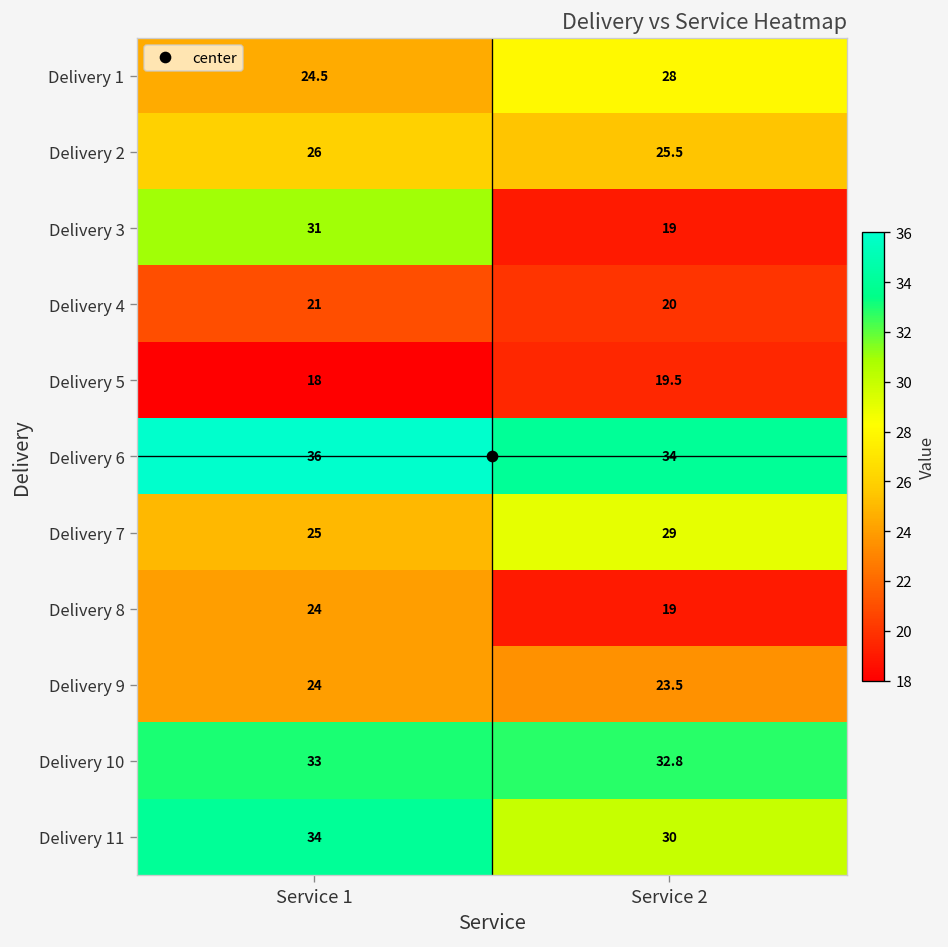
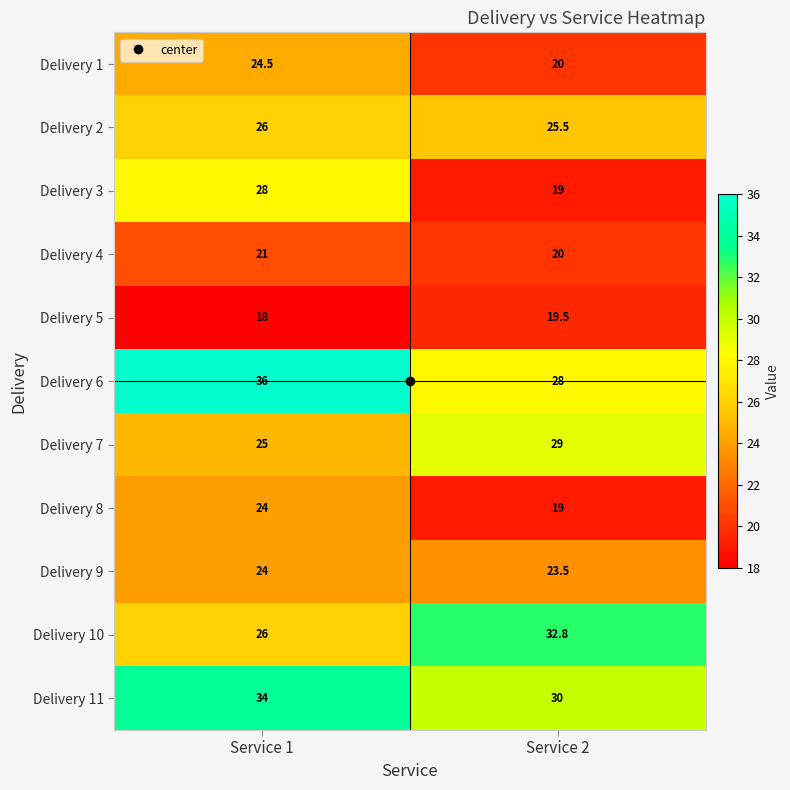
  {
    "Delivery 1": {
      "Service 1": 24.5,
-     "Service 2": 28
+     "Service 2": 20
    },
    "Delivery 2": {
      "Service 1": 26,
      "Service 2": 25.5
    },
    "Delivery 3": {
-     "Service 1": 31,
+     "Service 1": 28,
      "Service 2": 19
    },
    "Delivery 4": {
      "Service 1": 21,
      "Service 2": 20
    },
    "Delivery 5": {
      "Service 1": 18,
      "Service 2": 19.5
    },
    "Delivery 6": {
      "Service 1": 36,
-     "Service 2": 34
+     "Service 2": 28
    },
    "Delivery 7": {
      "Service 1": 25,
      "Service 2": 29
    },
    "Delivery 8": {
      "Service 1": 24,
      "Service 2": 19
    },
    "Delivery 9": {
      "Service 1": 24,
      "Service 2": 23.5
    },
    "Delivery 10": {
-     "Service 1": 33,
+     "Service 1": 26,
      "Service 2": 32.8
    },
    "Delivery 11": {
      "Service 1": 34,
      "Service 2": 30
    }
  }
